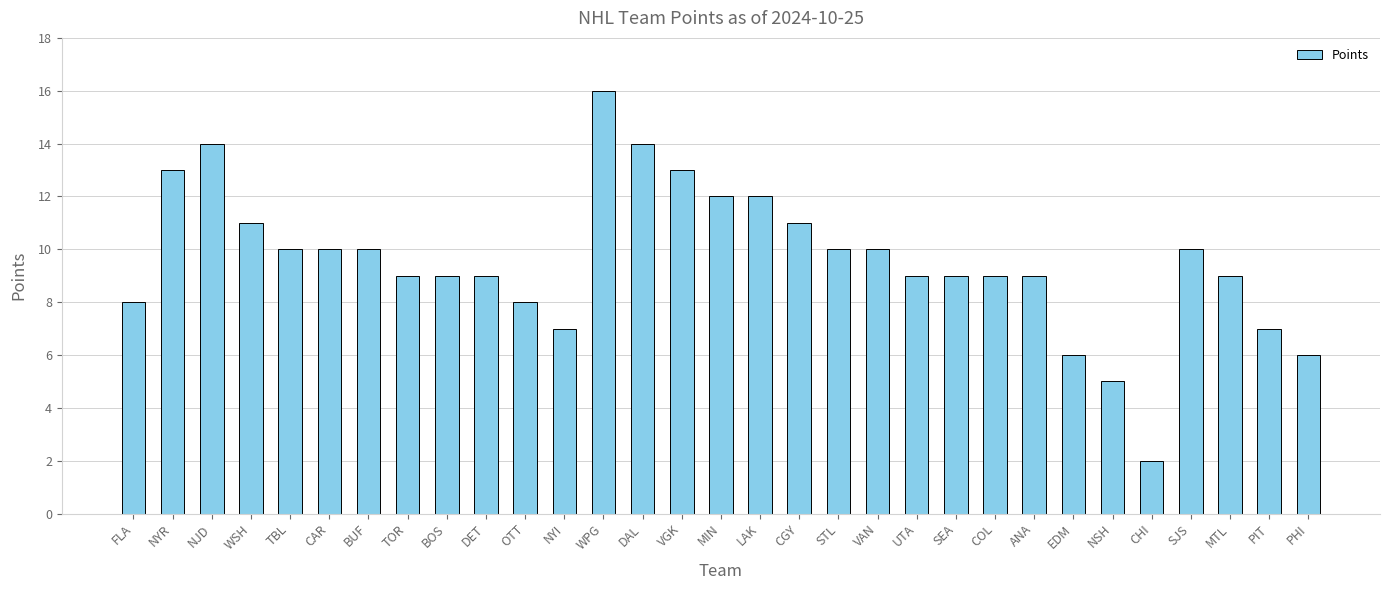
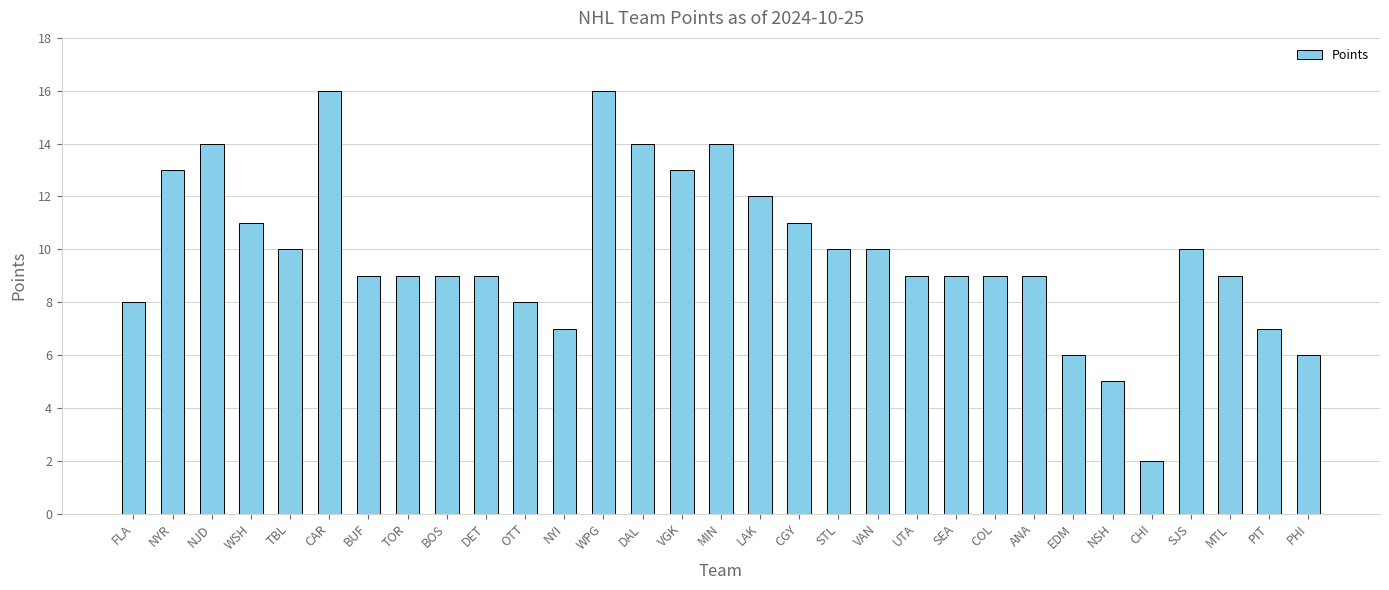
  {
    "FLA": 8,
    "NYR": 13,
    "NJD": 14,
    "WSH": 11,
    "TBL": 10,
-   "CAR": 10,
-   "BUF": 10,
+   "CAR": 16,
+   "BUF": 9,
    "TOR": 9,
    "BOS": 9,
    "DET": 9,
    "OTT": 8,
    "NYI": 7,
    "WPG": 16,
    "DAL": 14,
    "VGK": 13,
-   "MIN": 12,
+   "MIN": 14,
    "LAK": 12,
    "CGY": 11,
    "STL": 10,
    "VAN": 10,
    "UTA": 9,
    "SEA": 9,
    "COL": 9,
    "ANA": 9,
    "EDM": 6,
    "NSH": 5,
    "CHI": 2,
    "SJS": 10,
    "MTL": 9,
    "PIT": 7,
    "PHI": 6
  }
